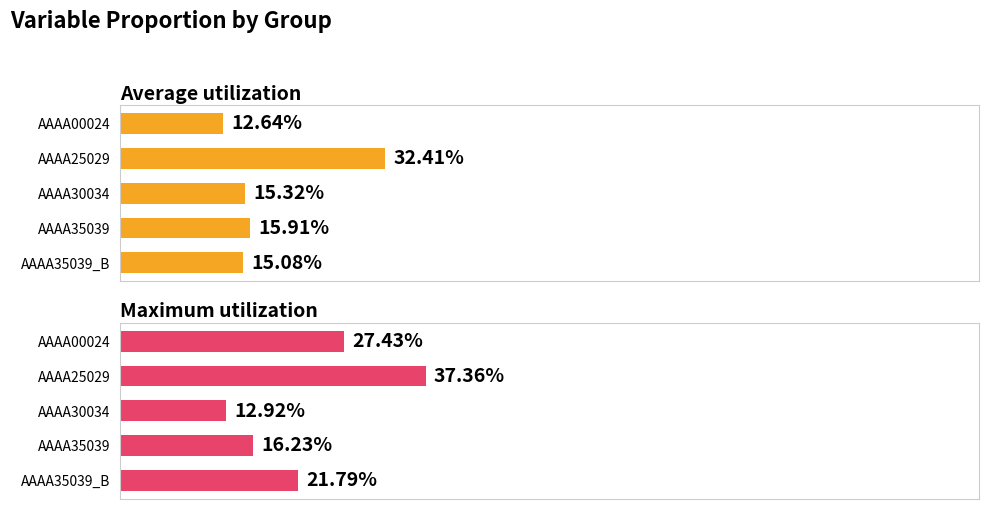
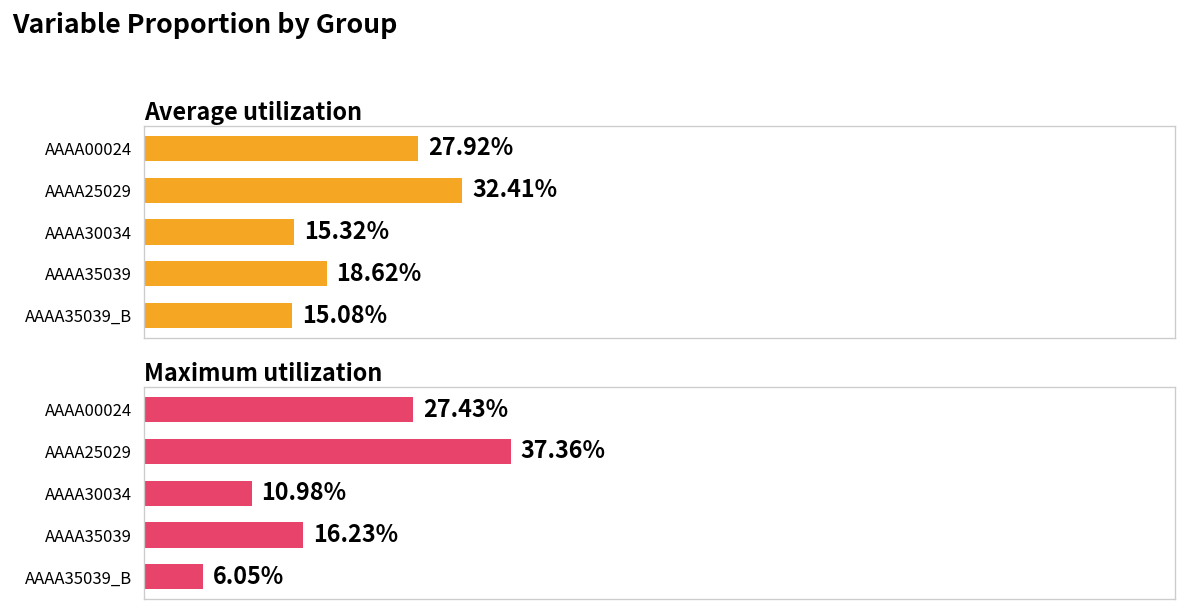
  {
    "Average utilization": {
-     "AAAA00024": "12.64%",
+     "AAAA00024": "27.92%",
      "AAAA25029": "32.41%",
      "AAAA30034": "15.32%",
-     "AAAA35039": "15.91%",
+     "AAAA35039": "18.62%",
      "AAAA35039_B": "15.08%"
    },
    "Maximum utilization": {
      "AAAA00024": "27.43%",
      "AAAA25029": "37.36%",
-     "AAAA30034": "12.92%",
+     "AAAA30034": "10.98%",
      "AAAA35039": "16.23%",
-     "AAAA35039_B": "21.79%"
+     "AAAA35039_B": "6.05%"
    }
  }
